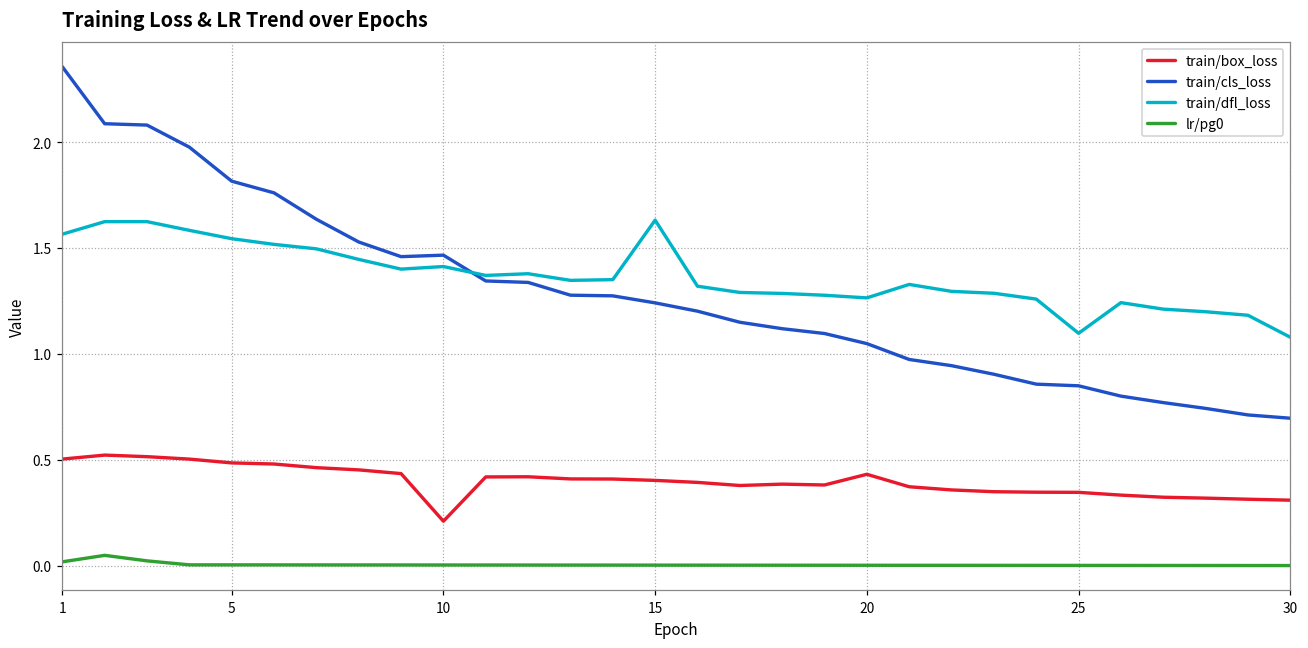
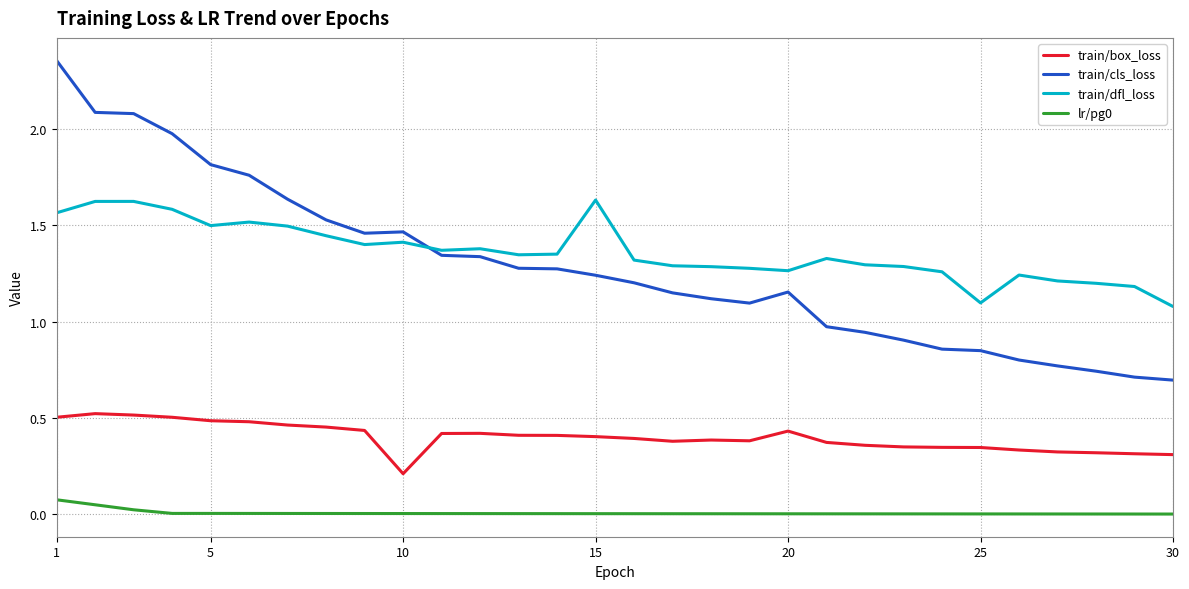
  {
    "train/box_loss": {
      "1": 0.50,
      "5": 0.49,
      "10": 0.21,
      "15": 0.40,
      "20": 0.43,
      "25": 0.35,
      "30": 0.31
    },
    "train/cls_loss": {
      "1": 2.36,
      "5": 1.82,
      "10": 1.47,
      "15": 1.24,
-     "20": 1.05,
+     "20": 1.15,
      "25": 0.85,
      "30": 0.70
    },
    "train/dfl_loss": {
      "1": 1.57,
-     "5": 1.54,
+     "5": 1.50,
      "10": 1.41,
      "15": 1.63,
      "20": 1.26,
      "25": 1.10,
      "30": 1.08
    },
    "lr/pg0": {
-     "1": 0.02,
+     "1": 0.07,
      "5": 0.00,
      "10": 0.00,
      "15": 0.00,
      "20": 0.00,
      "25": 0.00,
      "30": 0.00
    }
  }
